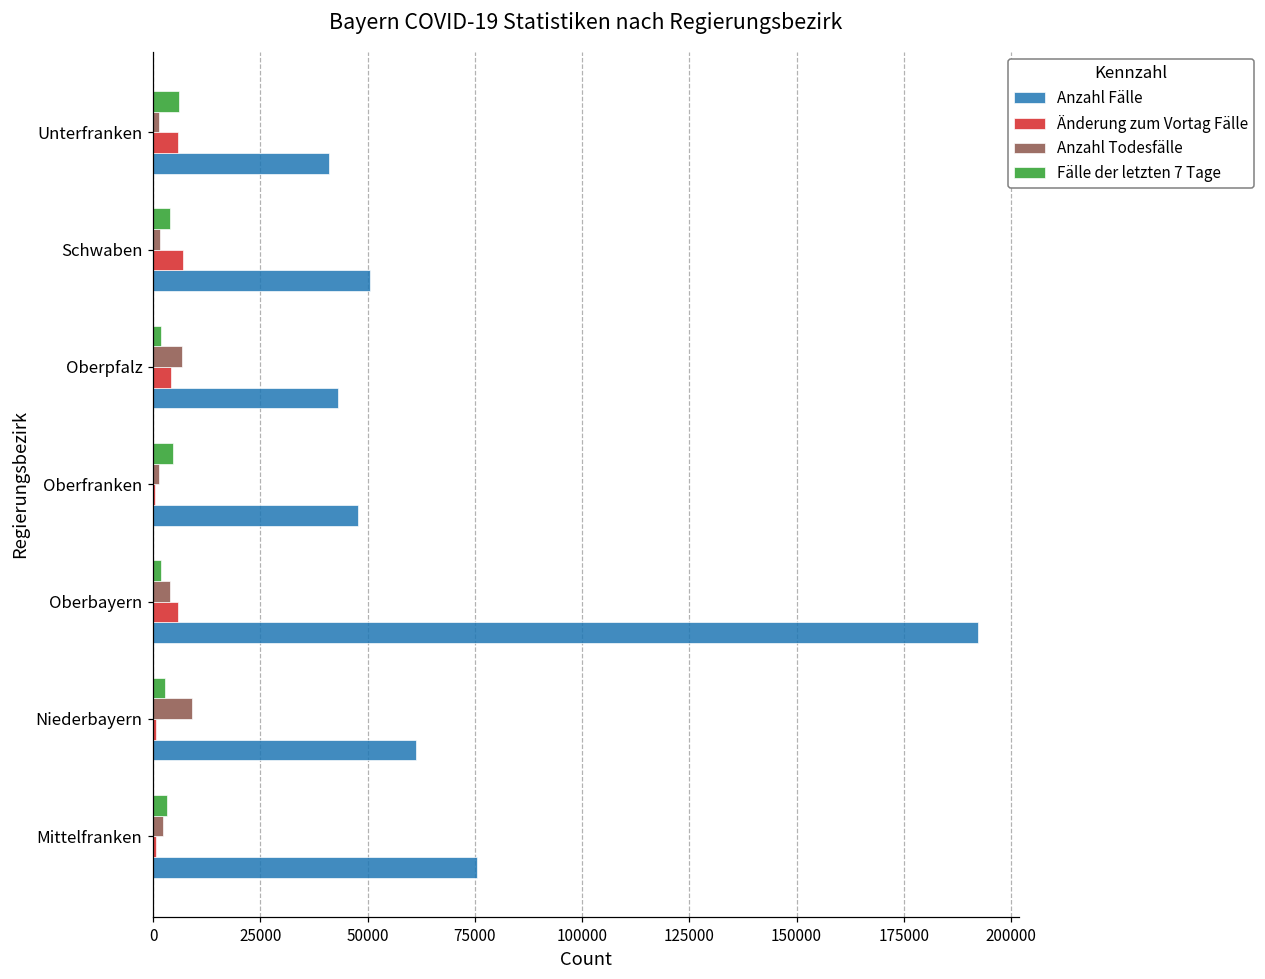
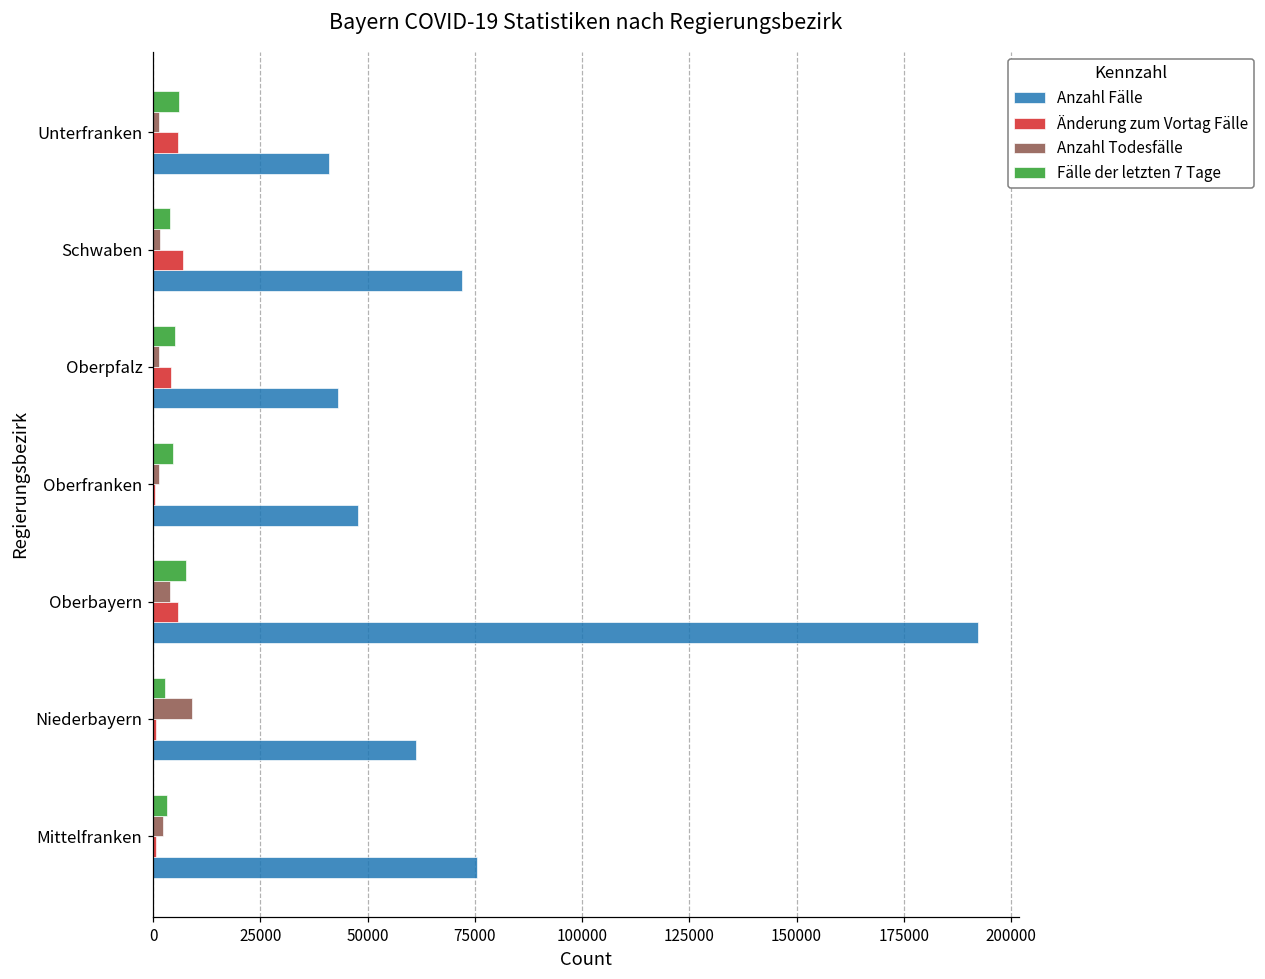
  {
    "Anzahl Fälle": {
      "Unterfranken": 41000,
-     "Schwaben": 51000,
+     "Schwaben": 72000,
      "Oberpfalz": 43000,
      "Oberfranken": 48000,
      "Oberbayern": 192000,
      "Niederbayern": 61000,
      "Mittelfranken": 76000
    },
    "Änderung zum Vortag Fälle": {
      "Unterfranken": 6000,
      "Schwaben": 7000,
      "Oberpfalz": 4000,
      "Oberbayern": 6000,
      "Niederbayern": 1000,
      "Mittelfranken": 1000
    },
    "Anzahl Todesfälle": {
      "Unterfranken": 1000,
      "Schwaben": 2000,
-     "Oberpfalz": 7000,
+     "Oberpfalz": 1000,
      "Oberfranken": 1000,
      "Oberbayern": 4000,
      "Niederbayern": 9000,
      "Mittelfranken": 2000
    },
    "Fälle der letzten 7 Tage": {
      "Unterfranken": 6000,
      "Schwaben": 4000,
-     "Oberpfalz": 2000,
+     "Oberpfalz": 5000,
      "Oberfranken": 5000,
-     "Oberbayern": 2000,
+     "Oberbayern": 8000,
      "Niederbayern": 3000,
      "Mittelfranken": 3000
    }
  }
